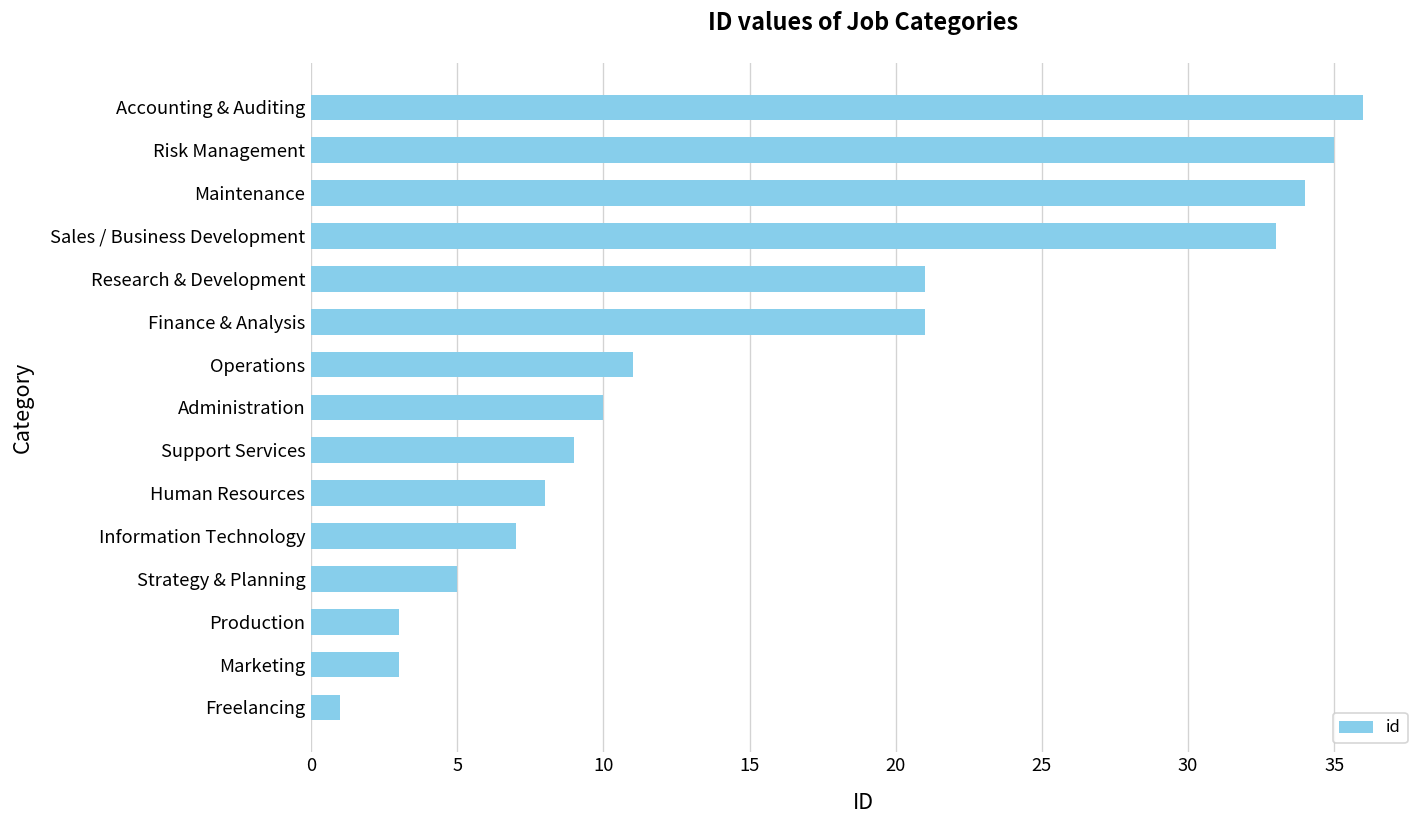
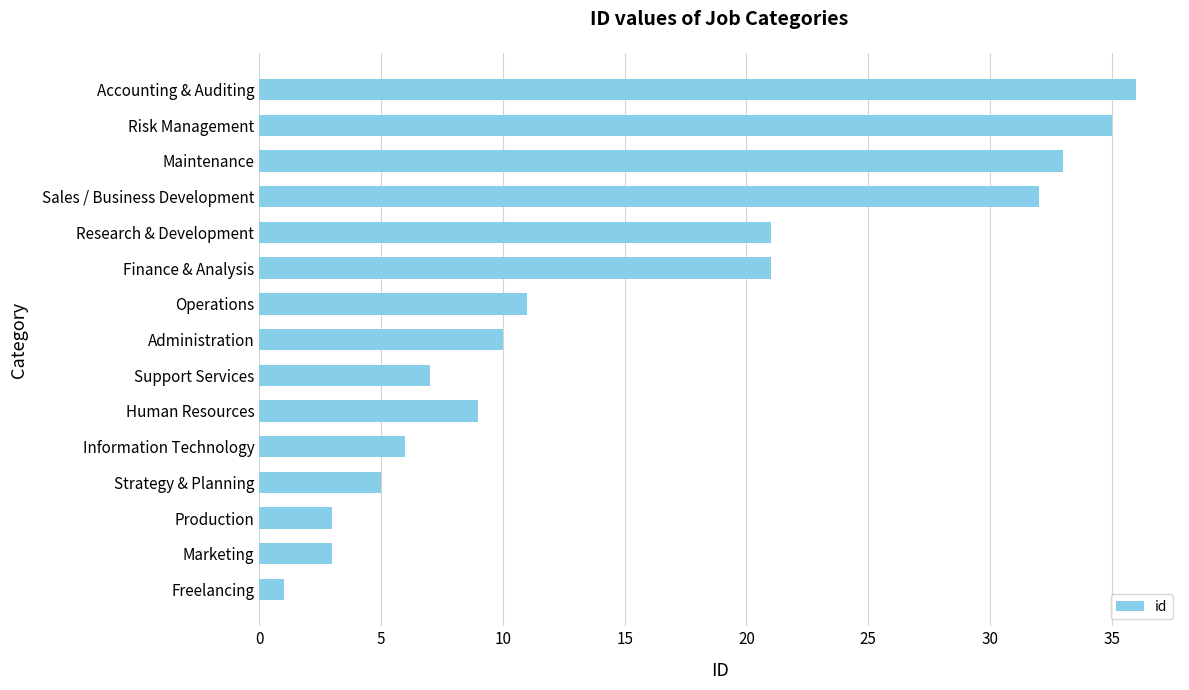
  {
    "Accounting & Auditing": 36,
    "Risk Management": 35,
-   "Maintenance": 34,
-   "Sales / Business Development": 33,
+   "Maintenance": 33,
+   "Sales / Business Development": 32,
    "Research & Development": 21,
    "Finance & Analysis": 21,
    "Operations": 11,
    "Administration": 10,
-   "Support Services": 9,
-   "Human Resources": 8,
-   "Information Technology": 7,
+   "Support Services": 7,
+   "Human Resources": 9,
+   "Information Technology": 6,
    "Strategy & Planning": 5,
    "Production": 3,
    "Marketing": 3,
    "Freelancing": 1
  }
